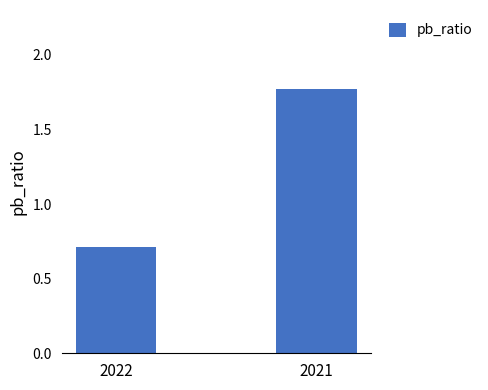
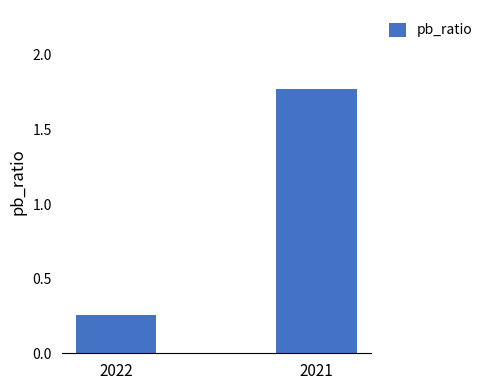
  {
-   "2022": 0.71,
+   "2022": 0.25,
    "2021": 1.77
  }
